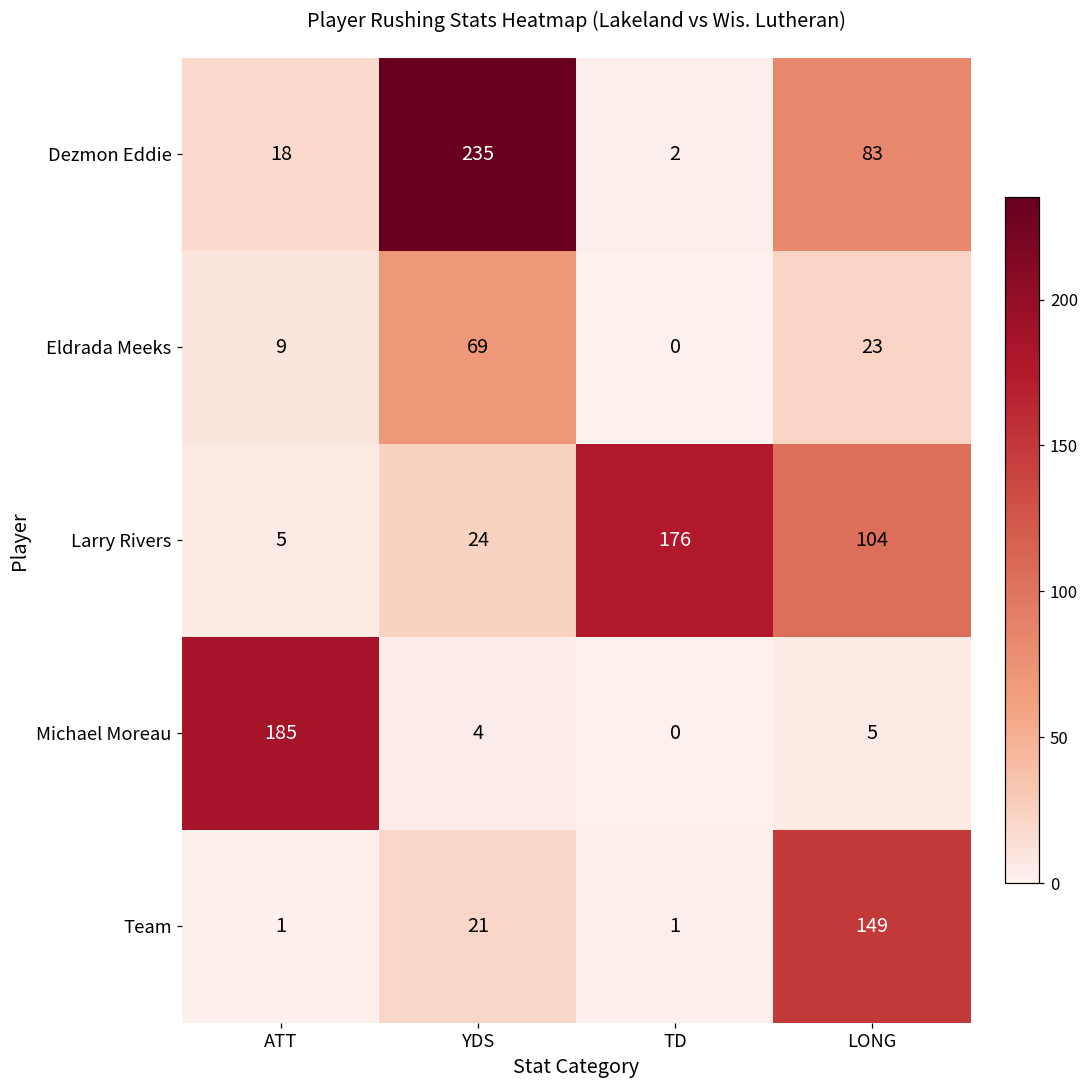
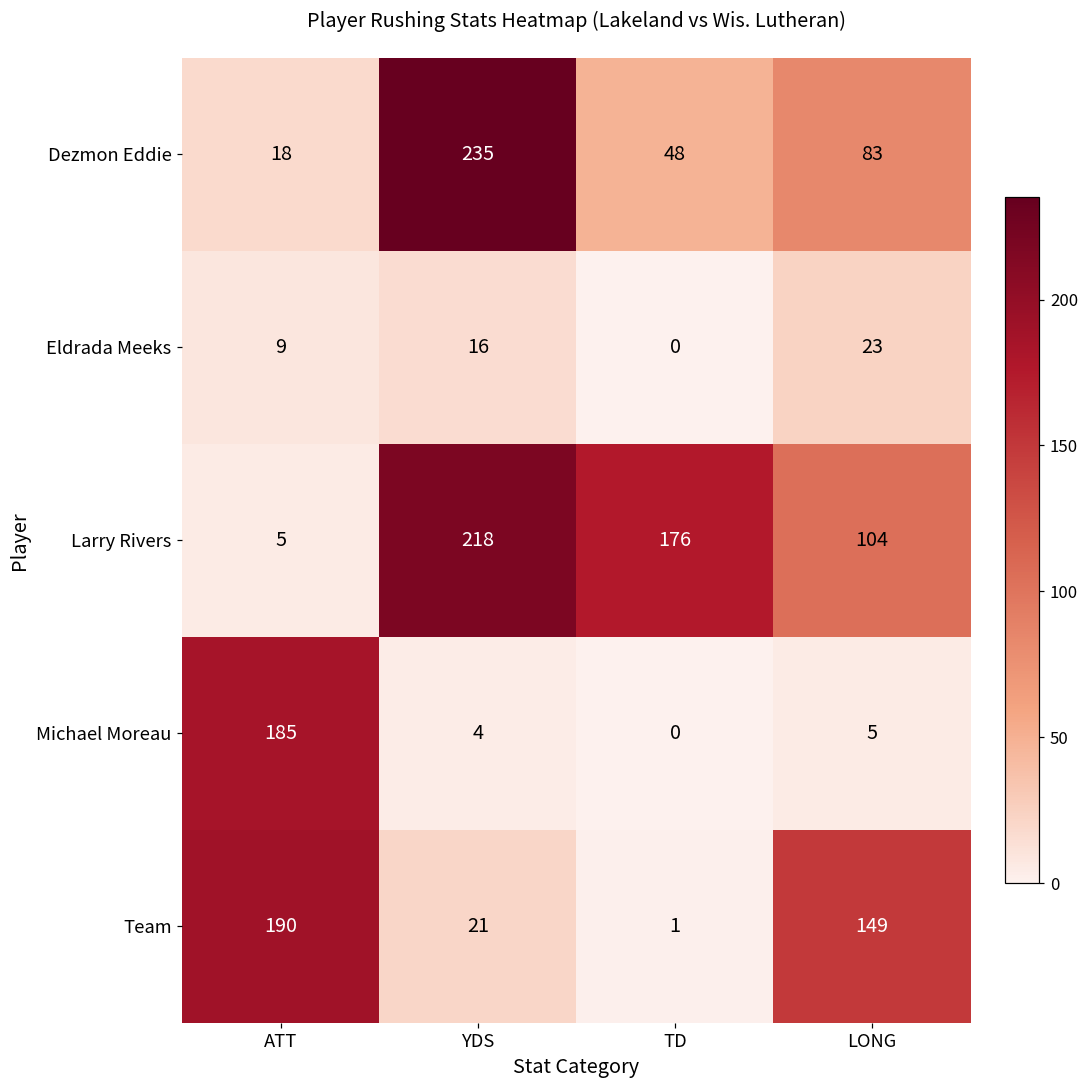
  {
    "Dezmon Eddie": {
      "ATT": 18,
      "YDS": 235,
-     "TD": 2,
+     "TD": 48,
      "LONG": 83
    },
    "Eldrada Meeks": {
      "ATT": 9,
-     "YDS": 69,
+     "YDS": 16,
      "TD": 0,
      "LONG": 23
    },
    "Larry Rivers": {
      "ATT": 5,
-     "YDS": 24,
+     "YDS": 218,
      "TD": 176,
      "LONG": 104
    },
    "Michael Moreau": {
      "ATT": 185,
      "YDS": 4,
      "TD": 0,
      "LONG": 5
    },
    "Team": {
-     "ATT": 1,
+     "ATT": 190,
      "YDS": 21,
      "TD": 1,
      "LONG": 149
    }
  }
